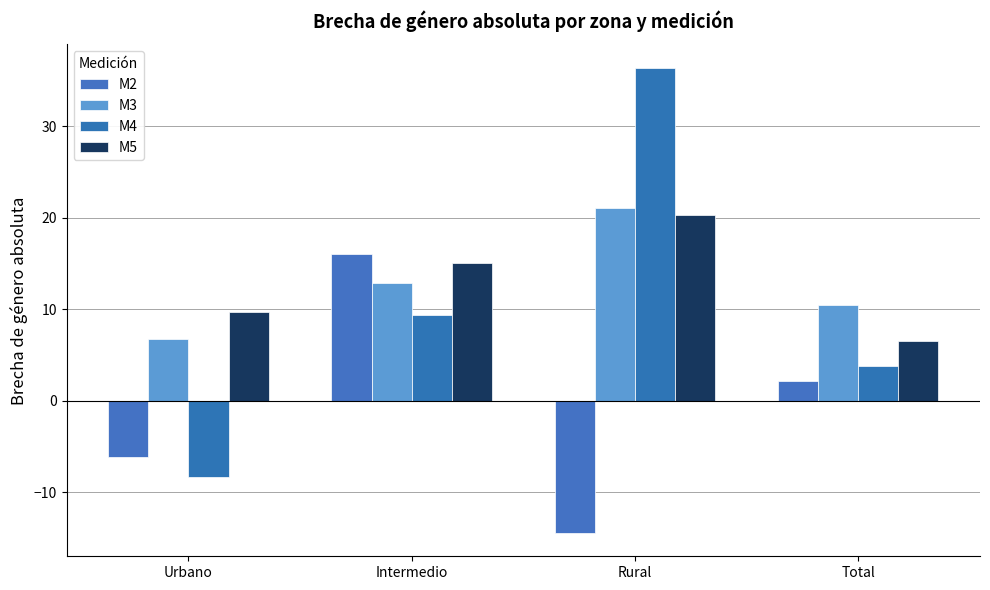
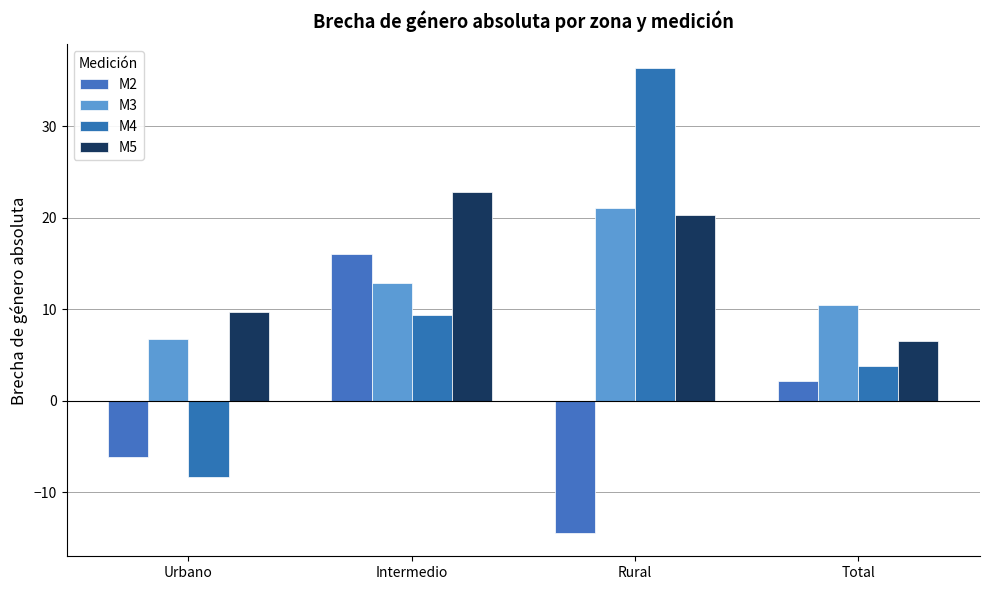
  {
    "M5": {
      "Urbano": 10,
-     "Intermedio": 15,
+     "Intermedio": 23,
      "Rural": 20,
      "Total": 7
    }
  }
